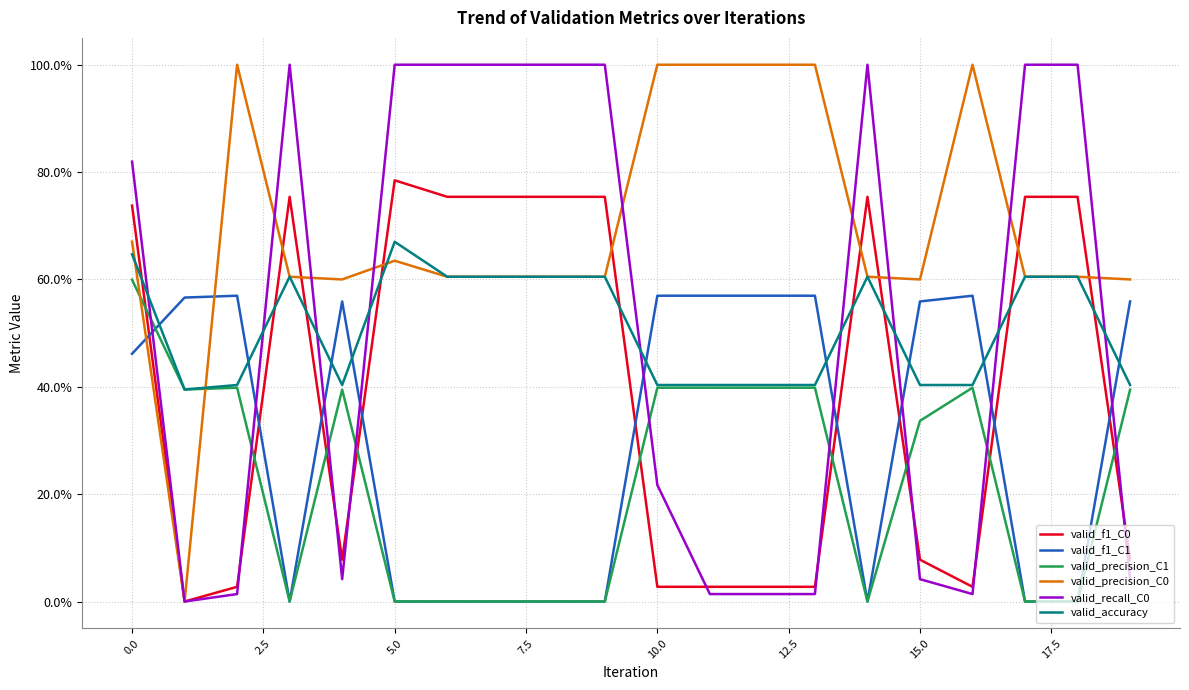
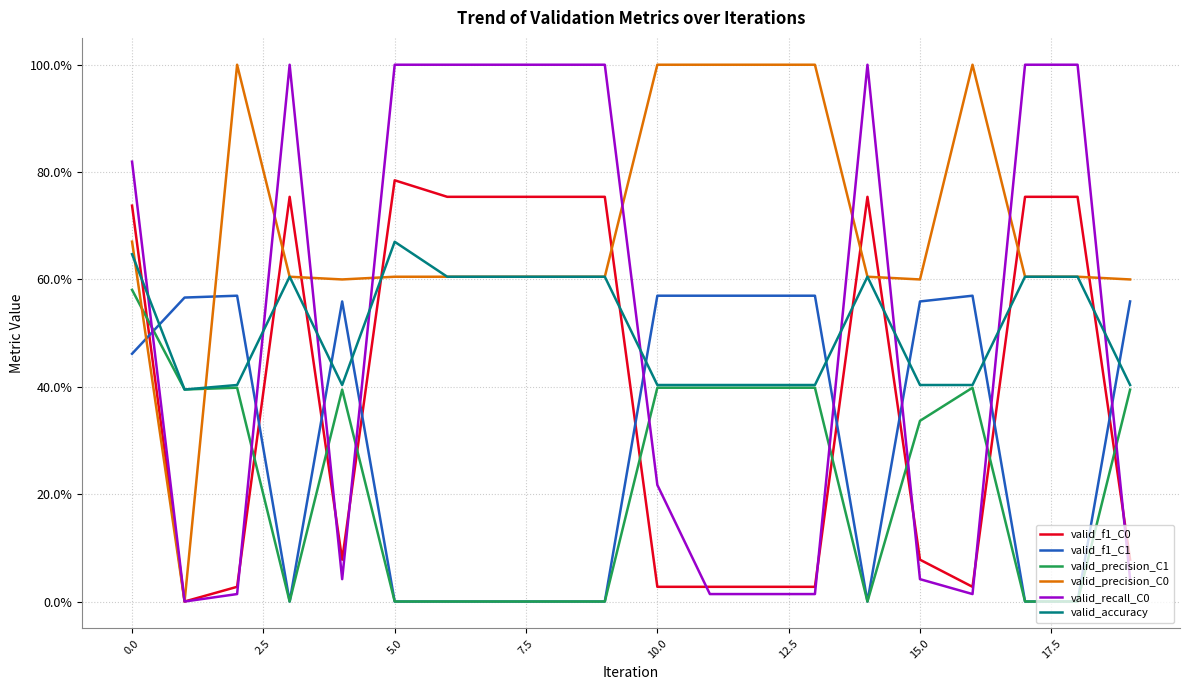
  {
    "valid_f1_C0": {
      "0.0": "74%",
      "5.0": "78%",
      "10.0": "3%",
      "15.0": "8%"
    },
    "valid_f1_C1": {
      "0.0": "46%",
      "10.0": "57%",
      "15.0": "56%"
    },
    "valid_precision_C1": {
-     "0.0": "60%",
+     "0.0": "58%",
      "10.0": "40%",
      "15.0": "34%"
    },
    "valid_precision_C0": {
      "0.0": "67%",
-     "5.0": "63%",
+     "5.0": "61%",
      "10.0": "100%",
      "15.0": "60%"
    },
    "valid_recall_C0": {
      "0.0": "82%",
      "5.0": "100%",
      "10.0": "22%",
      "15.0": "4%"
    },
    "valid_accuracy": {
      "0.0": "65%",
      "5.0": "67%",
      "10.0": "40%",
      "15.0": "40%"
    }
  }
